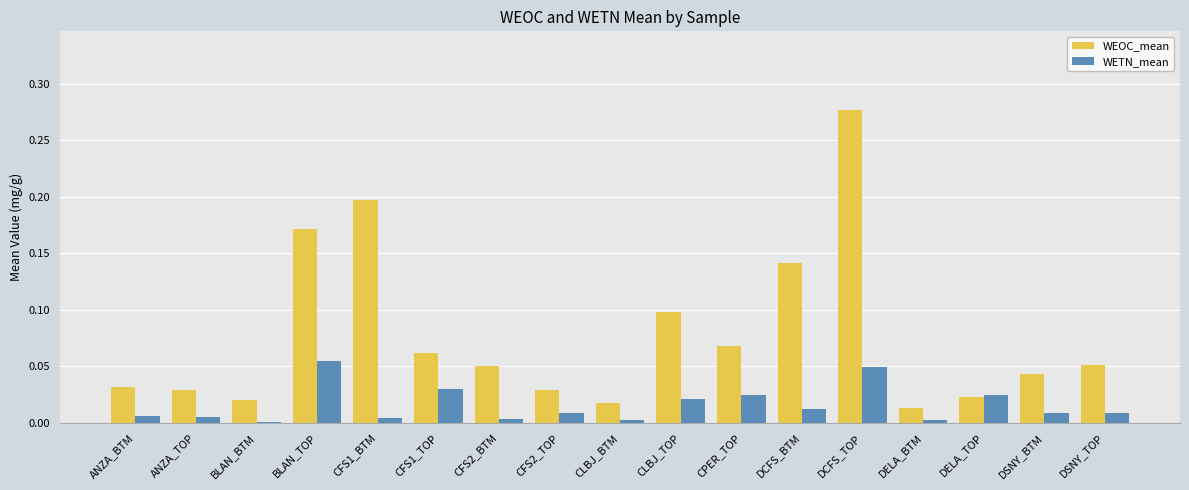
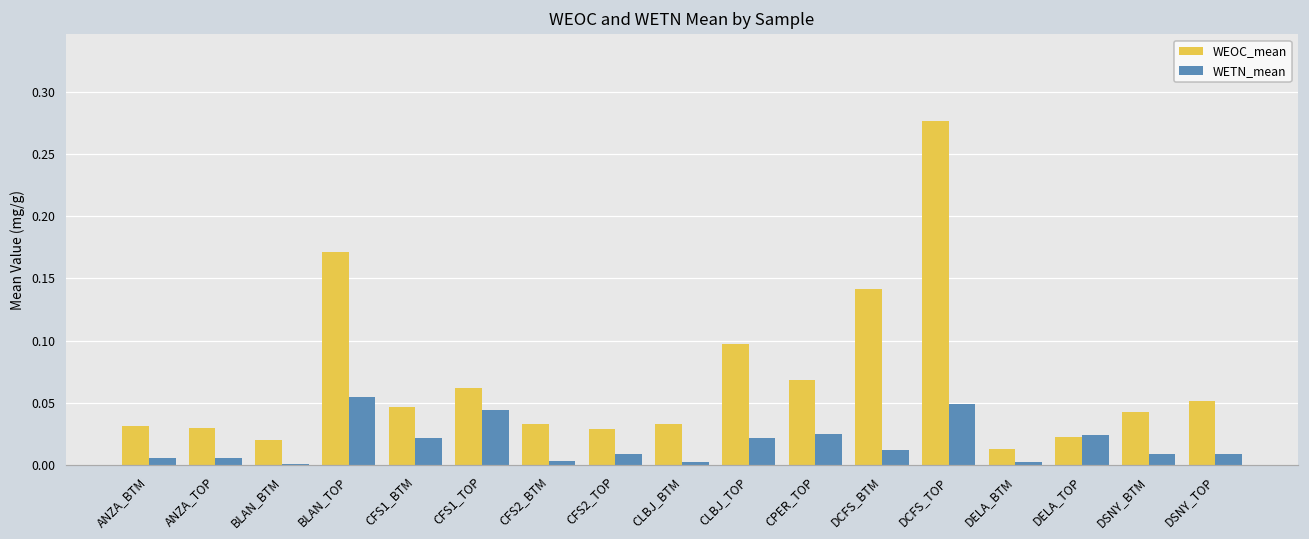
  {
    "WEOC_mean": {
      "ANZA_BTM": 0.031,
      "ANZA_TOP": 0.029,
      "BLAN_BTM": 0.020,
      "BLAN_TOP": 0.172,
-     "CFS1_BTM": 0.197,
+     "CFS1_BTM": 0.047,
      "CFS1_TOP": 0.062,
-     "CFS2_BTM": 0.051,
+     "CFS2_BTM": 0.033,
      "CFS2_TOP": 0.029,
-     "CLBJ_BTM": 0.017,
+     "CLBJ_BTM": 0.033,
      "CLBJ_TOP": 0.098,
      "CPER_TOP": 0.068,
      "DCFS_BTM": 0.141,
      "DCFS_TOP": 0.277,
      "DELA_BTM": 0.013,
      "DELA_TOP": 0.023,
      "DSNY_BTM": 0.043,
      "DSNY_TOP": 0.051
    },
    "WETN_mean": {
      "ANZA_BTM": 0.006,
      "ANZA_TOP": 0.005,
      "BLAN_TOP": 0.055,
-     "CFS1_BTM": 0.004,
-     "CFS1_TOP": 0.030,
+     "CFS1_BTM": 0.022,
+     "CFS1_TOP": 0.044,
      "CFS2_BTM": 0.003,
      "CFS2_TOP": 0.009,
      "CLBJ_TOP": 0.021,
      "CPER_TOP": 0.025,
      "DCFS_BTM": 0.012,
      "DCFS_TOP": 0.049,
      "DELA_TOP": 0.024,
      "DSNY_BTM": 0.009,
      "DSNY_TOP": 0.009
    }
  }
